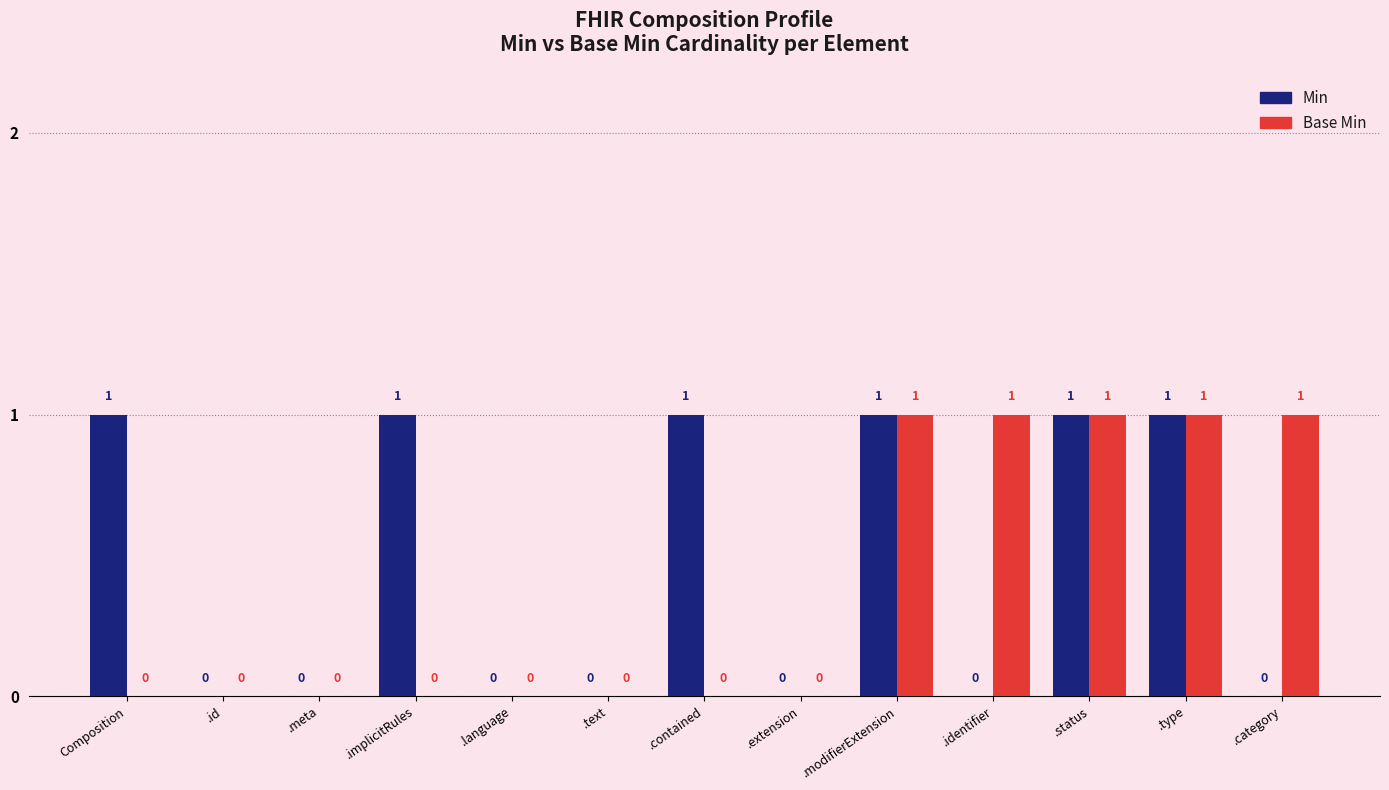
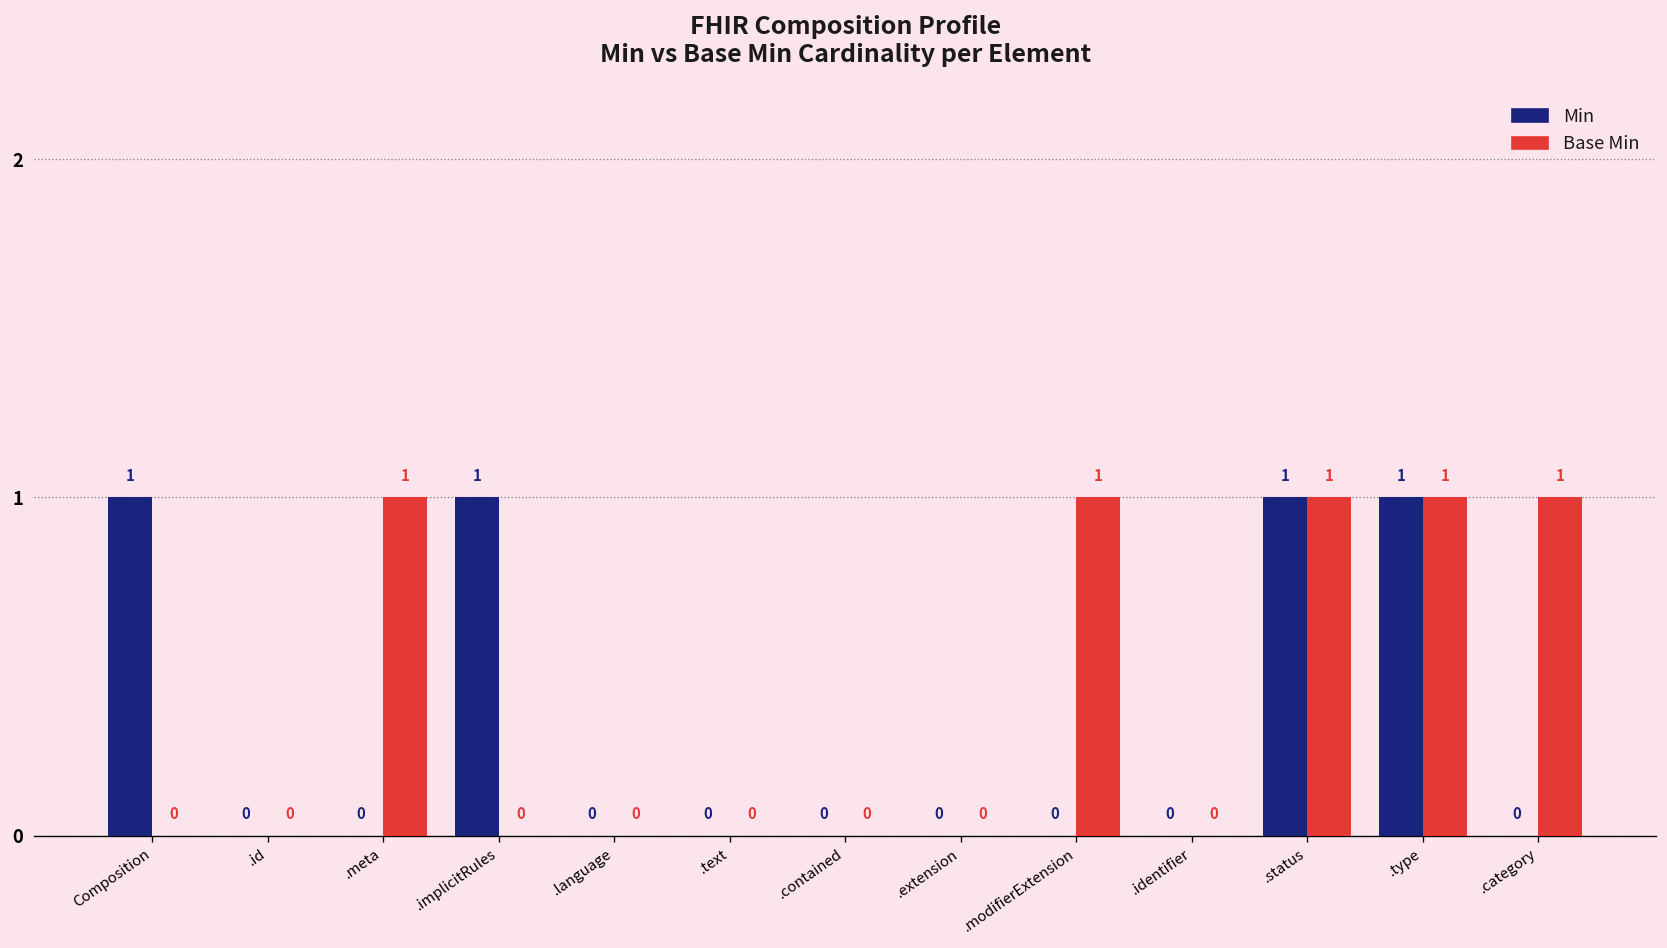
  {
    "Min": {
      "Composition": 1,
      ".id": 0,
      ".meta": 0,
      ".implicitRules": 1,
      ".language": 0,
      ".text": 0,
-     ".contained": 1,
+     ".contained": 0,
      ".extension": 0,
-     ".modifierExtension": 1,
+     ".modifierExtension": 0,
      ".identifier": 0,
      ".status": 1,
      ".type": 1,
      ".category": 0
    },
    "Base Min": {
      "Composition": 0,
      ".id": 0,
-     ".meta": 0,
+     ".meta": 1,
      ".implicitRules": 0,
      ".language": 0,
      ".text": 0,
      ".contained": 0,
      ".extension": 0,
      ".modifierExtension": 1,
-     ".identifier": 1,
+     ".identifier": 0,
      ".status": 1,
      ".type": 1,
      ".category": 1
    }
  }
